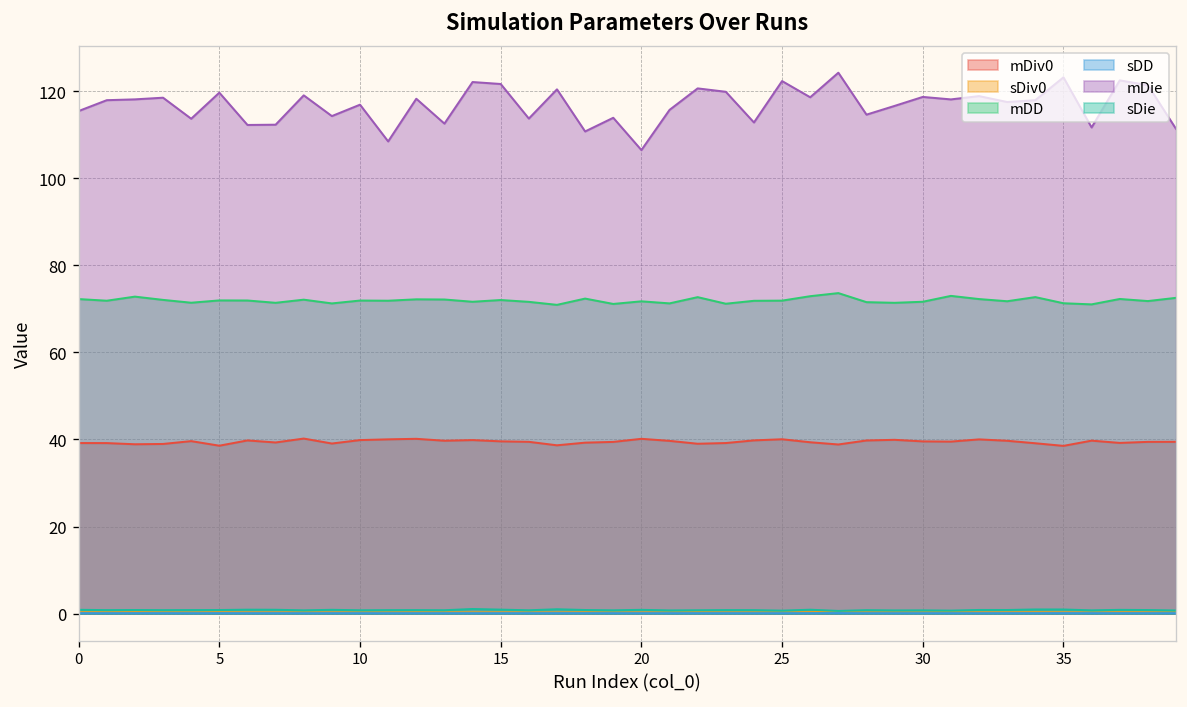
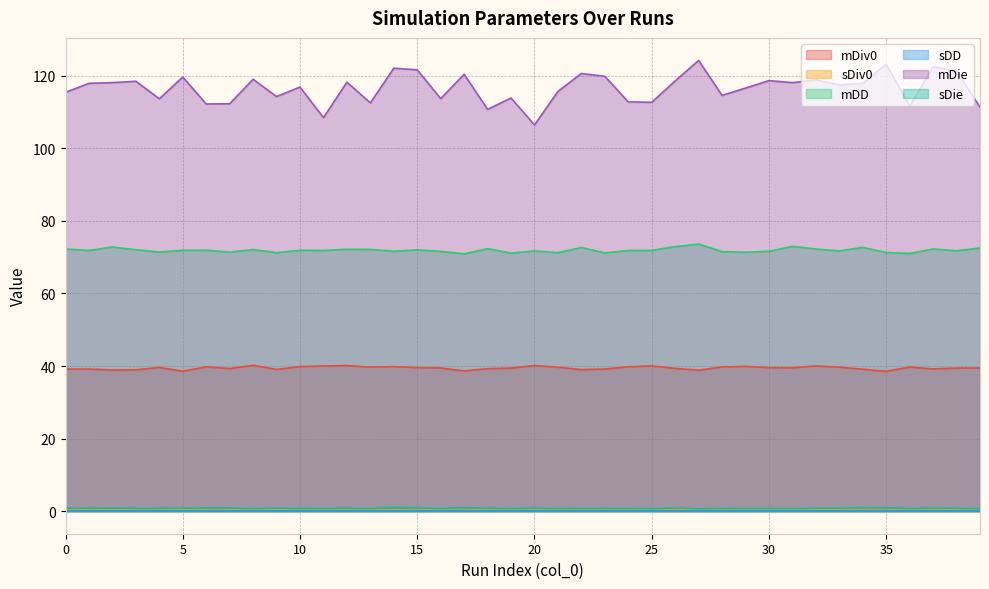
  {
    "mDie": {
      "0": 115,
      "5": 120,
      "10": 117,
      "15": 122,
      "20": 106,
-     "25": 122,
+     "25": 113,
      "30": 119
    }
  }
